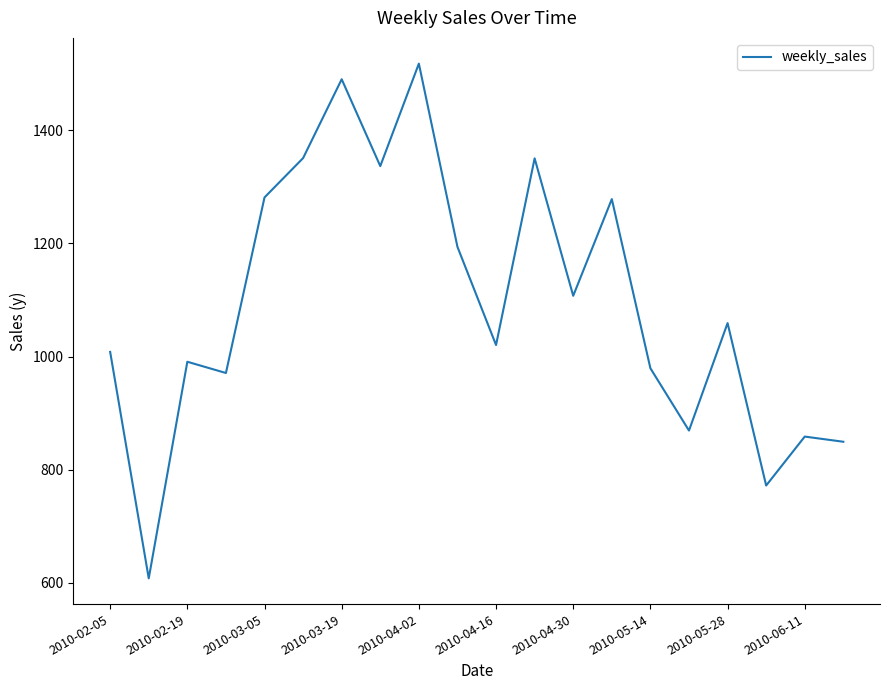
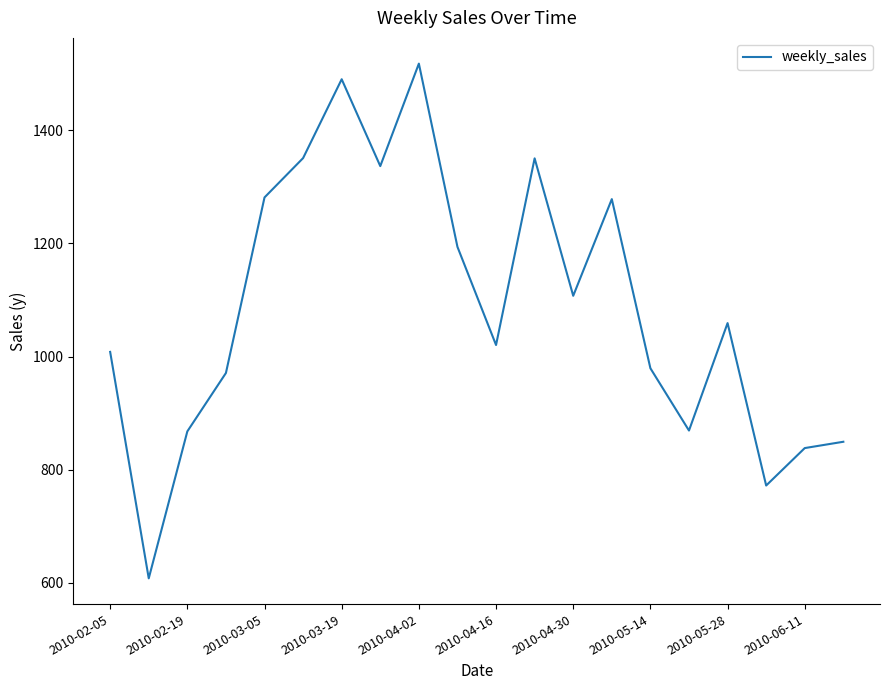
  {
    "2010-02-05": 1010,
-   "2010-02-19": 990,
+   "2010-02-19": 870,
    "2010-03-05": 1280,
    "2010-03-19": 1490,
    "2010-04-02": 1520,
    "2010-04-16": 1020,
    "2010-04-30": 1110,
    "2010-05-14": 980,
    "2010-05-28": 1060,
-   "2010-06-11": 860
+   "2010-06-11": 840
  }
